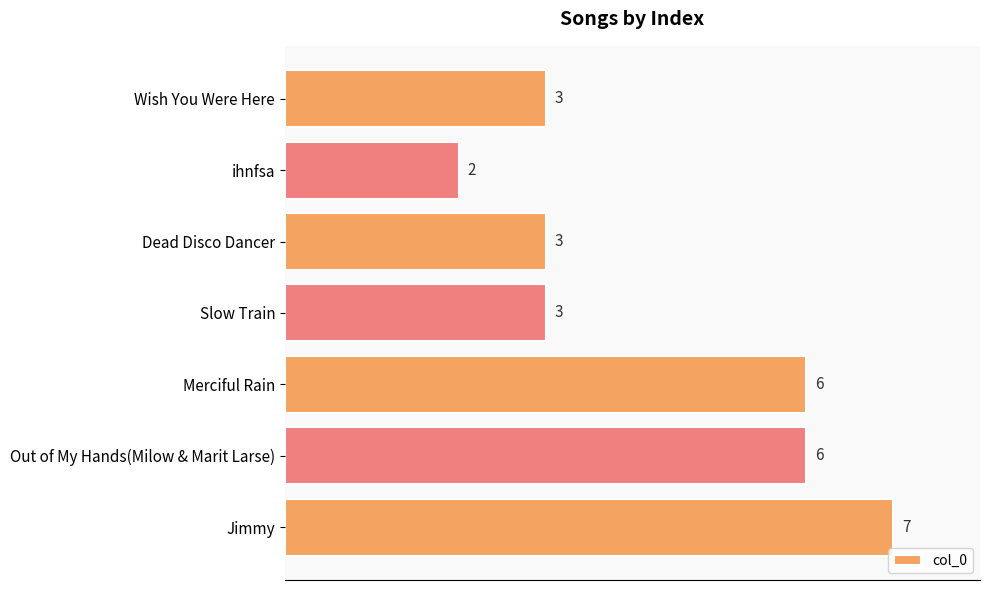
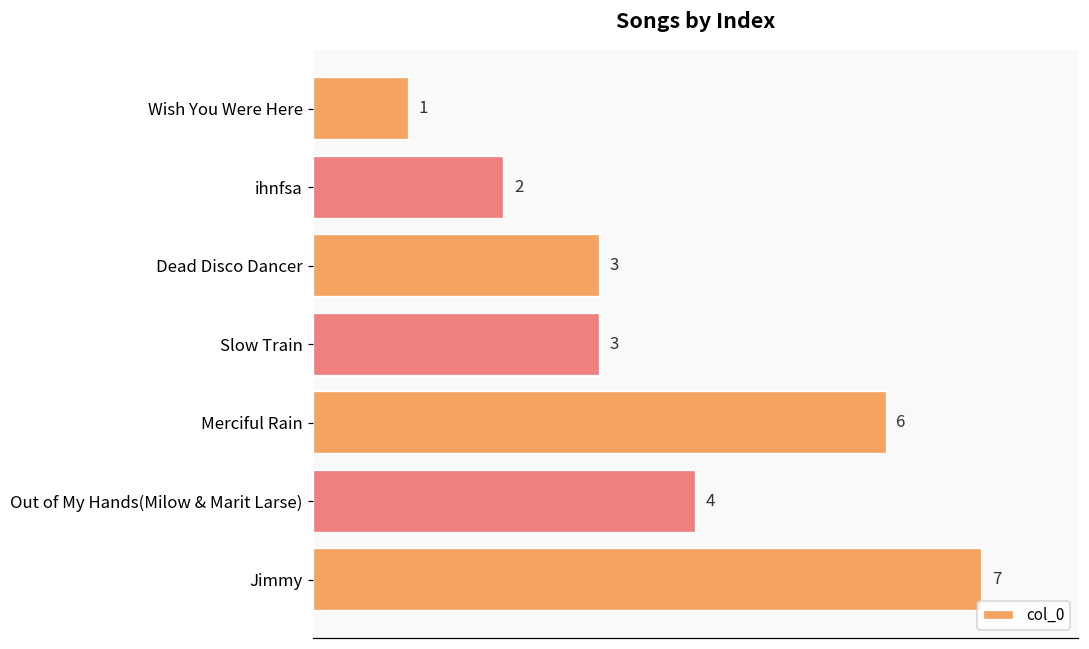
  {
-   "Wish You Were Here": 3,
+   "Wish You Were Here": 1,
    "ihnfsa": 2,
    "Dead Disco Dancer": 3,
    "Slow Train": 3,
    "Merciful Rain": 6,
-   "Out of My Hands(Milow & Marit Larse)": 6,
+   "Out of My Hands(Milow & Marit Larse)": 4,
    "Jimmy": 7
  }
